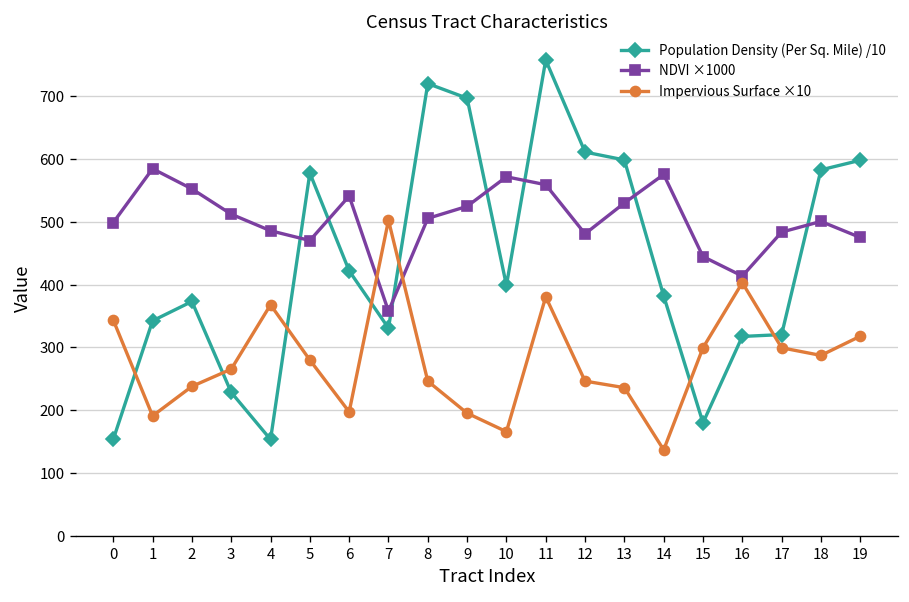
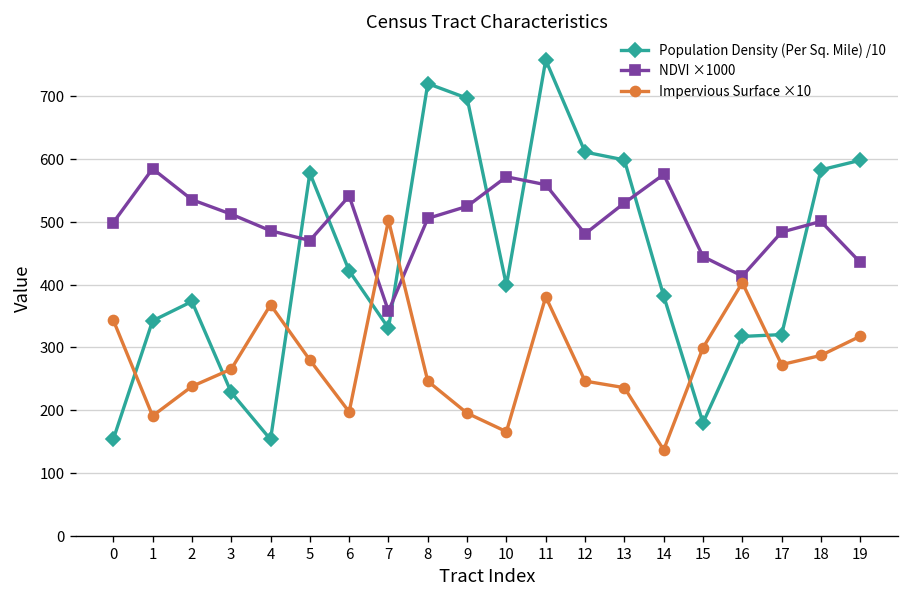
  {
    "Population Density (Per Sq. Mile) /10": {
      "0": 150,
      "1": 340,
      "2": 370,
      "3": 230,
      "4": 150,
      "5": 580,
      "6": 420,
      "7": 330,
      "8": 720,
      "9": 700,
      "10": 400,
      "11": 760,
      "12": 610,
      "13": 600,
      "14": 380,
      "15": 180,
      "16": 320,
      "17": 320,
      "18": 580,
      "19": 600
    },
    "NDVI ×1000": {
      "0": 500,
      "1": 580,
-     "2": 550,
+     "2": 540,
      "3": 510,
      "4": 490,
      "5": 470,
      "6": 540,
      "7": 360,
      "8": 510,
      "9": 520,
      "10": 570,
      "11": 560,
      "12": 480,
      "13": 530,
      "14": 580,
      "15": 440,
      "16": 410,
      "17": 480,
      "18": 500,
-     "19": 480
+     "19": 440
    },
    "Impervious Surface ×10": {
      "0": 340,
      "1": 190,
      "2": 240,
      "3": 270,
      "4": 370,
      "5": 280,
      "6": 200,
      "7": 500,
      "8": 250,
      "9": 200,
      "10": 170,
      "11": 380,
      "12": 250,
      "13": 240,
      "14": 140,
      "15": 300,
      "16": 400,
-     "17": 300,
+     "17": 270,
      "18": 290,
      "19": 320
    }
  }
